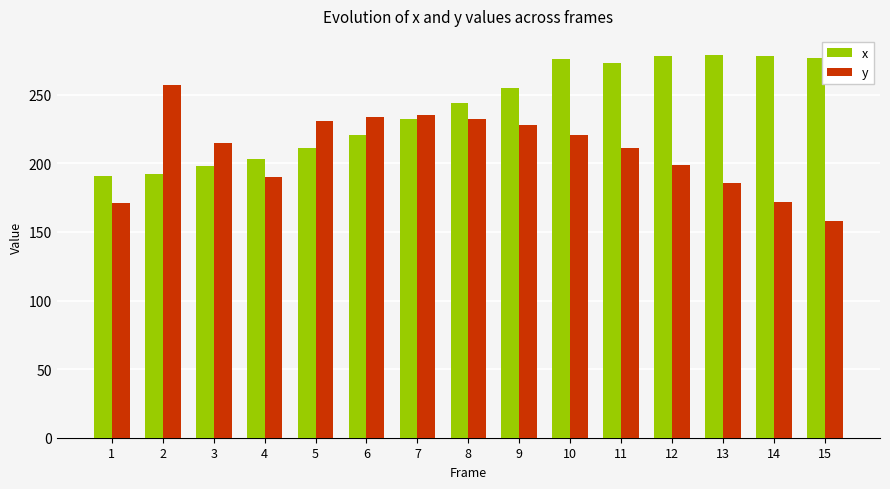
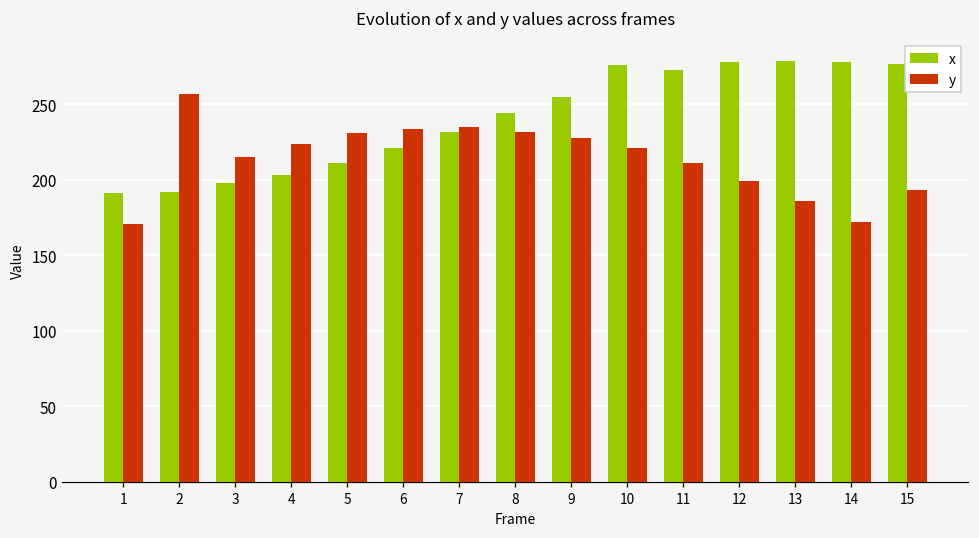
  {
    "x": {
      "1": 191,
      "2": 192,
      "3": 198,
      "4": 203,
      "5": 211,
      "6": 221,
      "7": 232,
      "8": 244,
      "9": 255,
      "10": 276,
      "11": 273,
      "12": 278,
      "13": 279,
      "14": 278,
      "15": 277
    },
    "y": {
      "1": 171,
      "2": 257,
      "3": 215,
-     "4": 190,
+     "4": 224,
      "5": 231,
      "6": 234,
      "7": 235,
      "8": 232,
      "9": 228,
      "10": 221,
      "11": 211,
      "12": 199,
      "13": 186,
      "14": 172,
-     "15": 158
+     "15": 193
    }
  }
